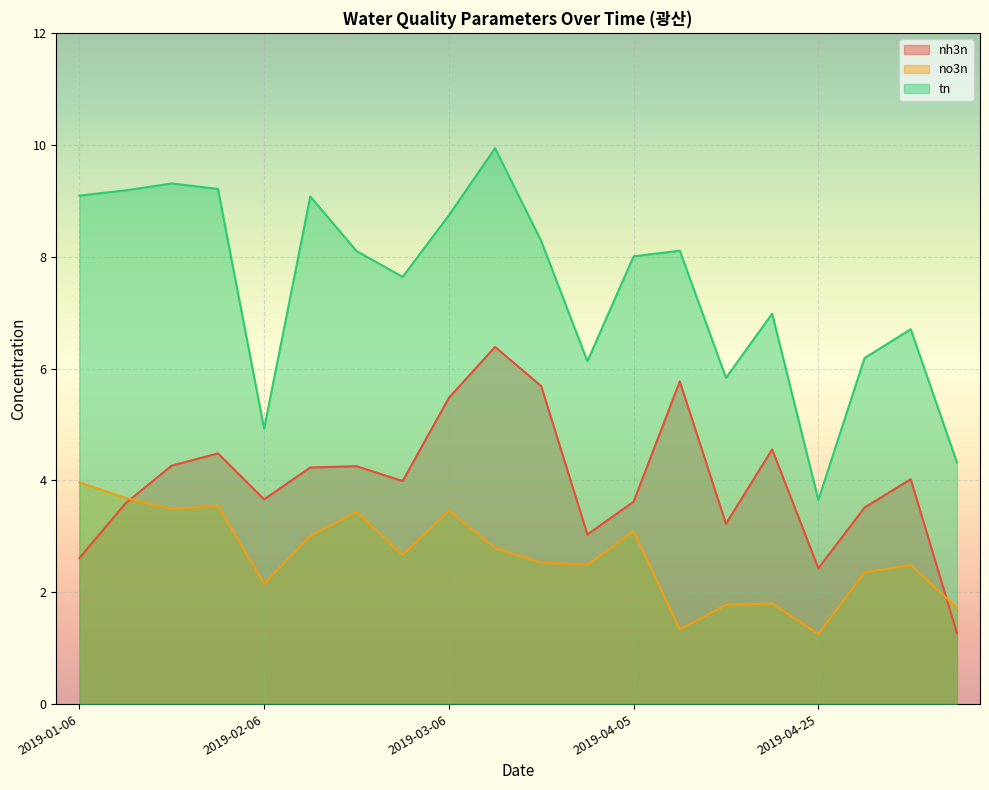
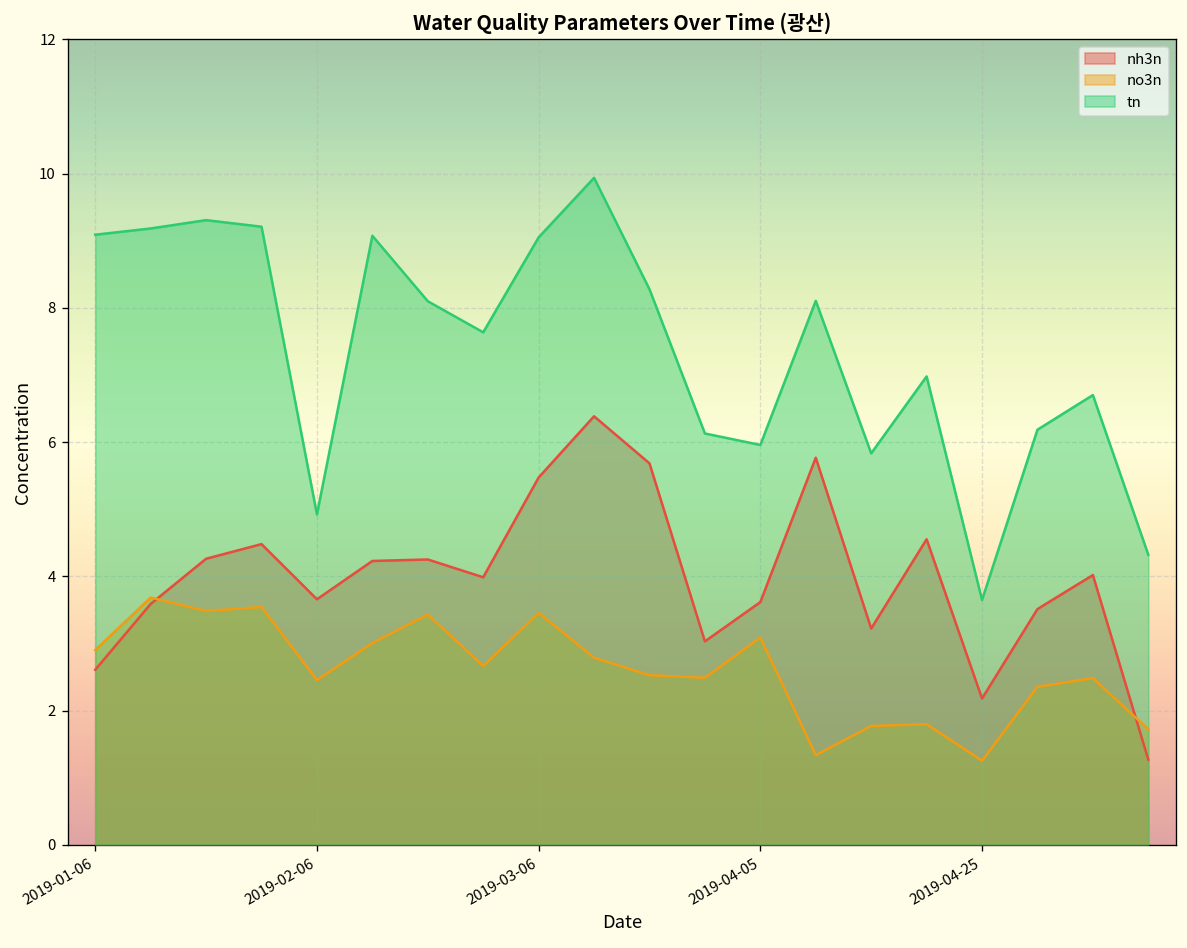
  {
    "nh3n": {
      "2019-01-06": 2.6,
      "2019-02-06": 3.7,
      "2019-03-06": 5.5,
      "2019-04-05": 3.6,
-     "2019-04-25": 2.4
+     "2019-04-25": 2.2
    },
    "no3n": {
-     "2019-01-06": 4.0,
-     "2019-02-06": 2.2,
+     "2019-01-06": 2.9,
+     "2019-02-06": 2.5,
      "2019-03-06": 3.5,
      "2019-04-05": 3.1,
      "2019-04-25": 1.3
    },
    "tn": {
      "2019-01-06": 9.1,
      "2019-02-06": 4.9,
-     "2019-03-06": 8.7,
-     "2019-04-05": 8.0,
+     "2019-03-06": 9.1,
+     "2019-04-05": 6.0,
      "2019-04-25": 3.7
    }
  }
